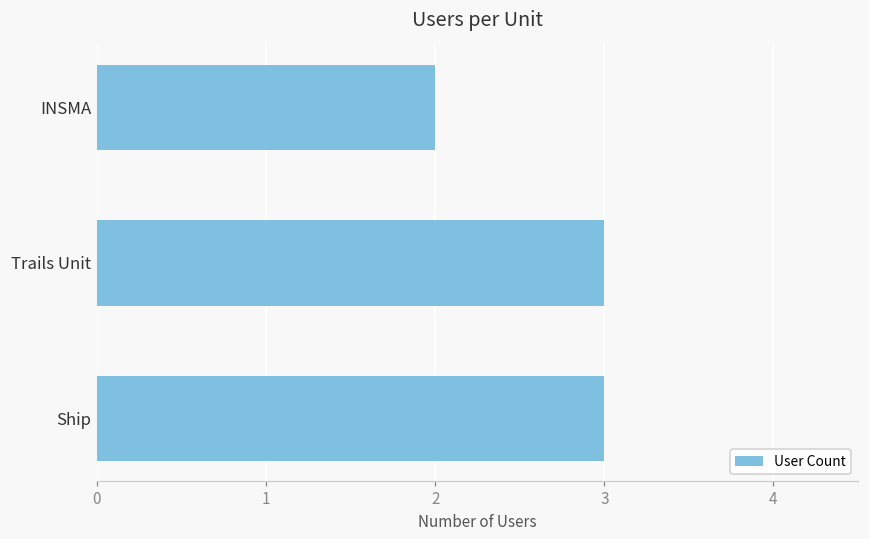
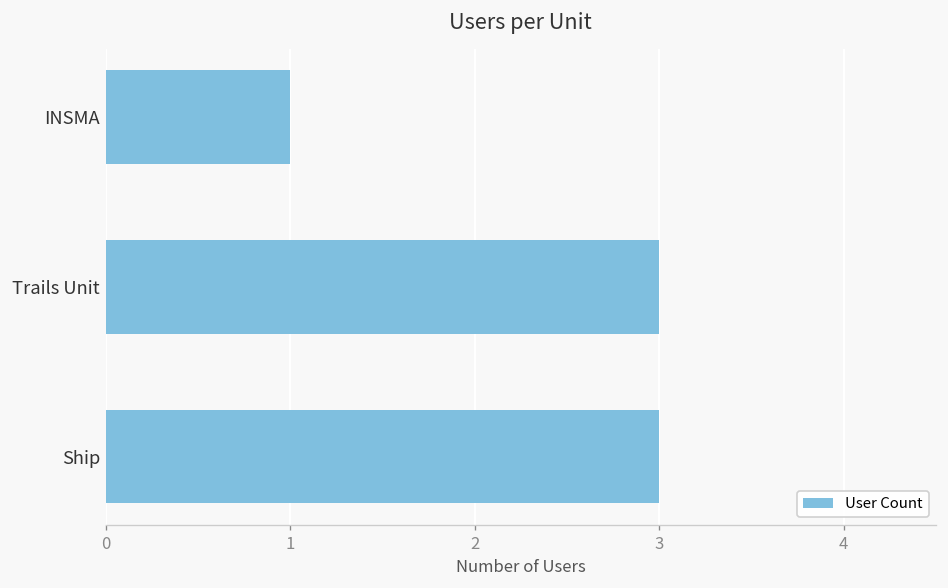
  {
-   "INSMA": 2,
+   "INSMA": 1,
    "Trails Unit": 3,
    "Ship": 3
  }
